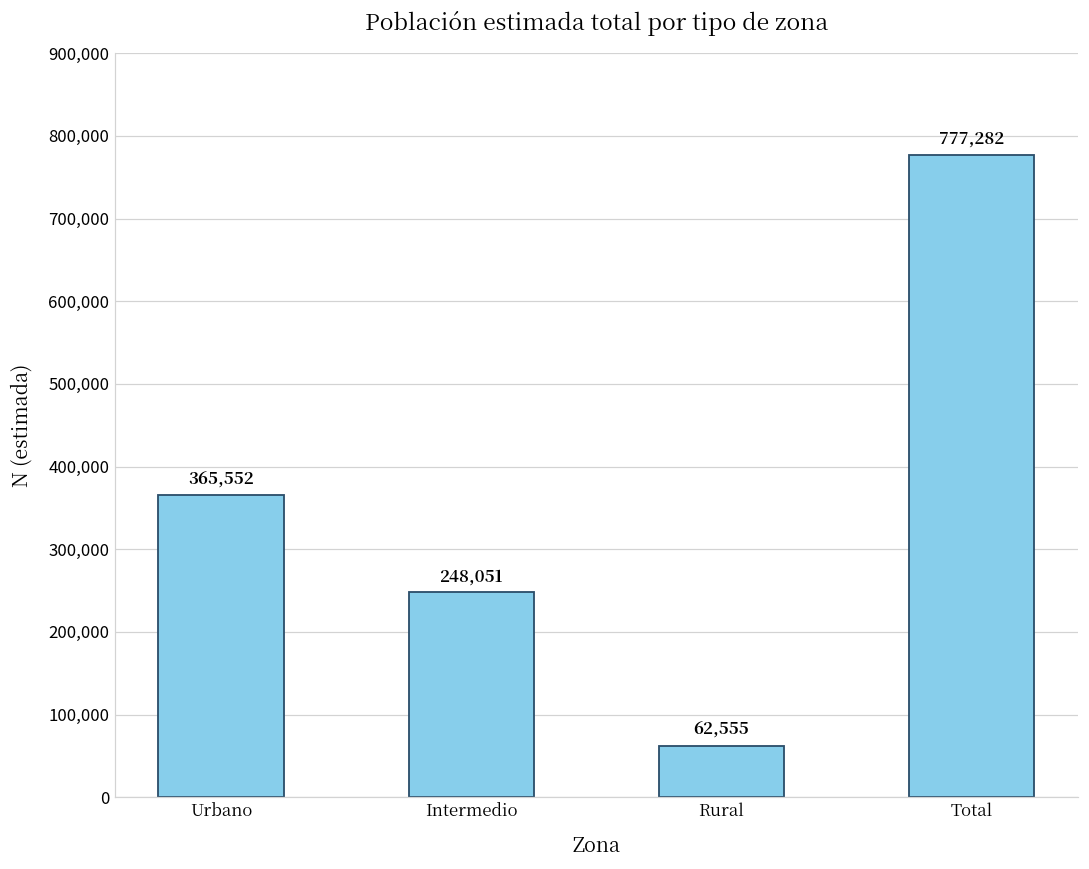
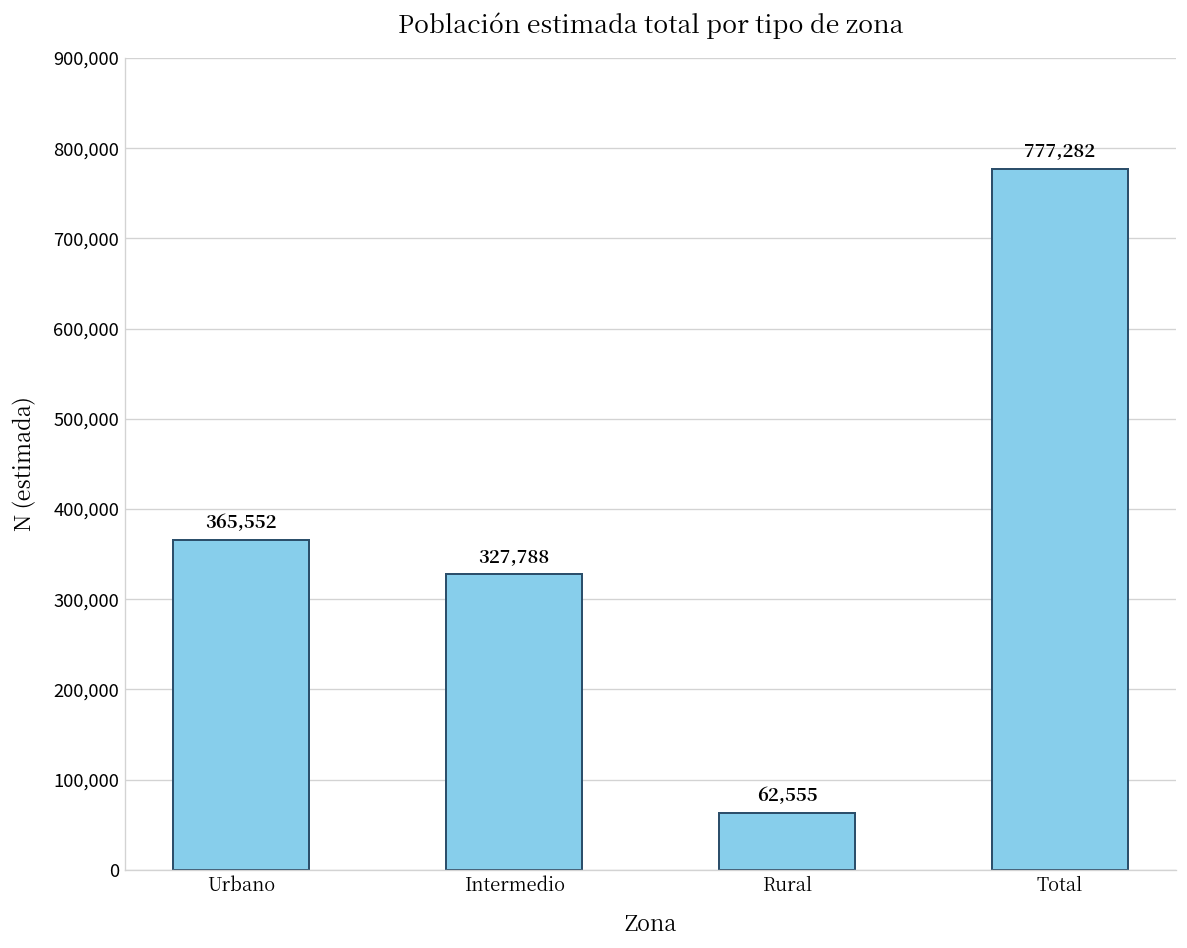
  {
    "Urbano": "365,552",
-   "Intermedio": "248,051",
+   "Intermedio": "327,788",
    "Rural": "62,555",
    "Total": "777,282"
  }
